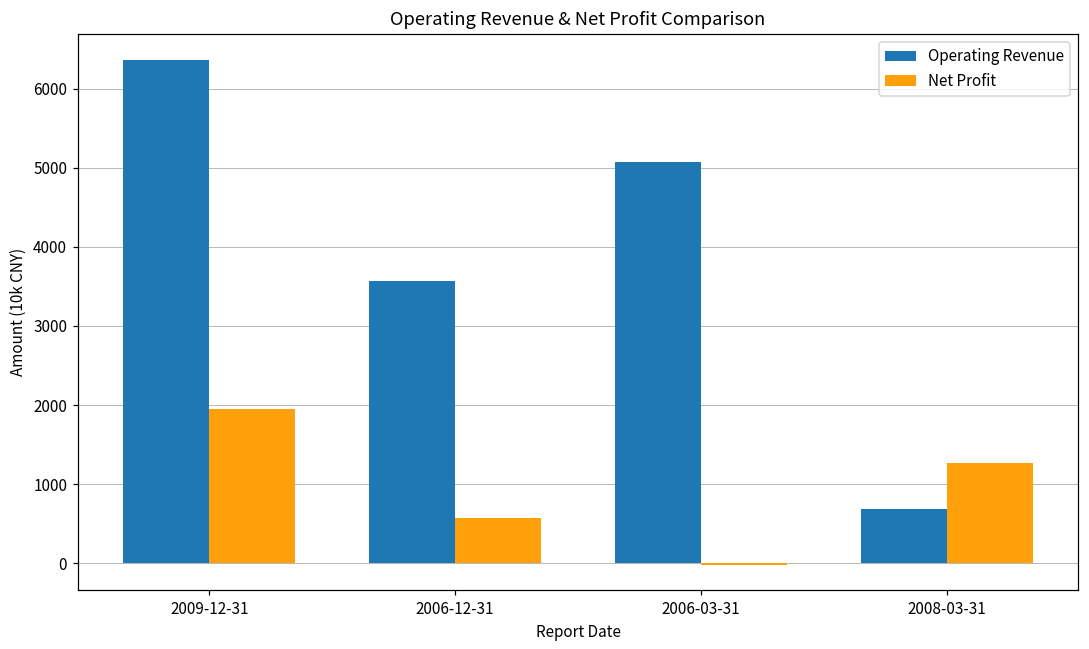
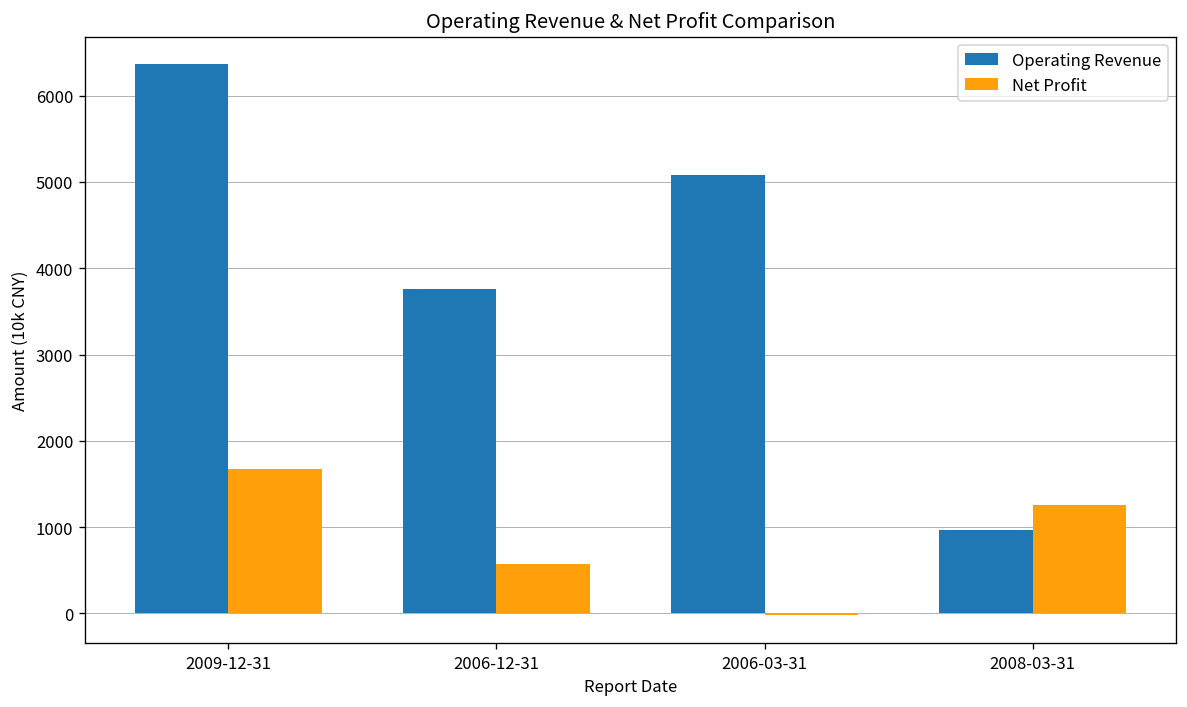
  {
    "Operating Revenue": {
      "2009-12-31": 6400,
-     "2006-12-31": 3600,
+     "2006-12-31": 3800,
      "2006-03-31": 5100,
-     "2008-03-31": 700
+     "2008-03-31": 1000
    },
    "Net Profit": {
-     "2009-12-31": 2000,
+     "2009-12-31": 1700,
      "2006-12-31": 600,
      "2008-03-31": 1300
    }
  }
